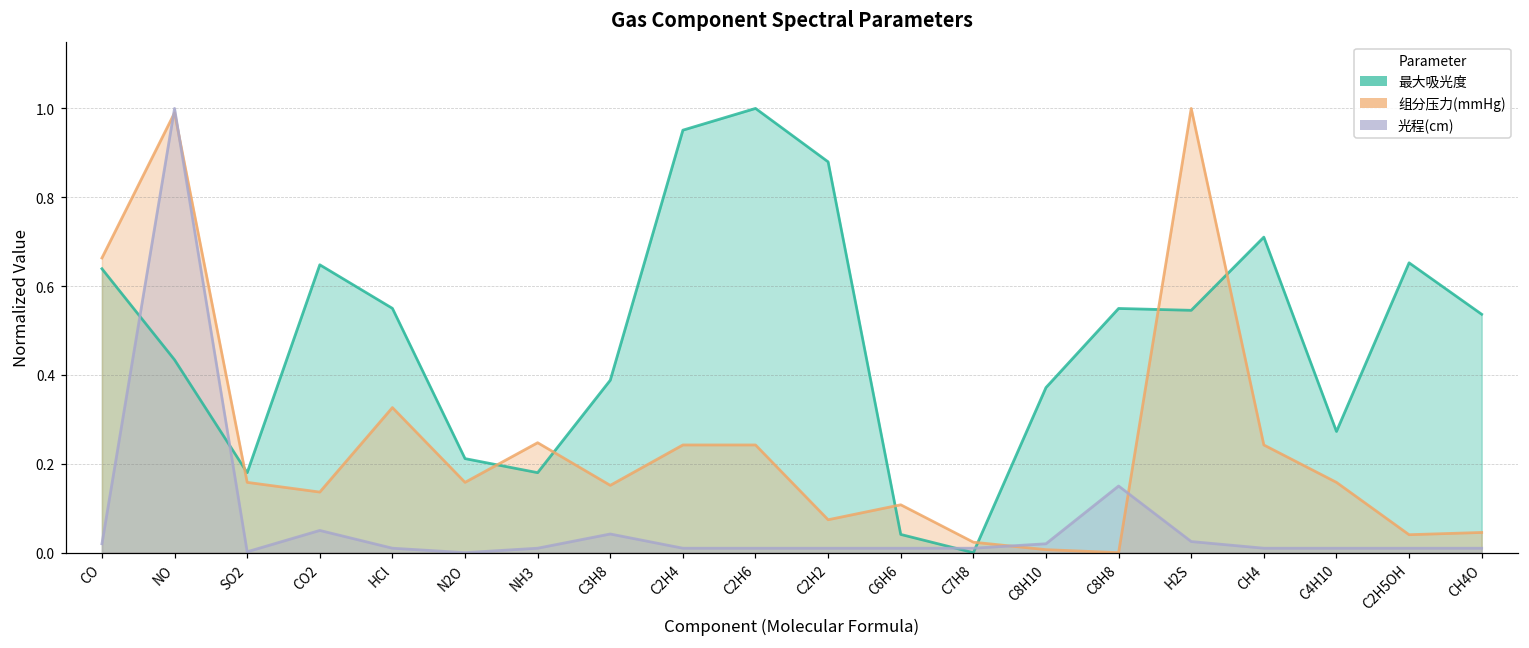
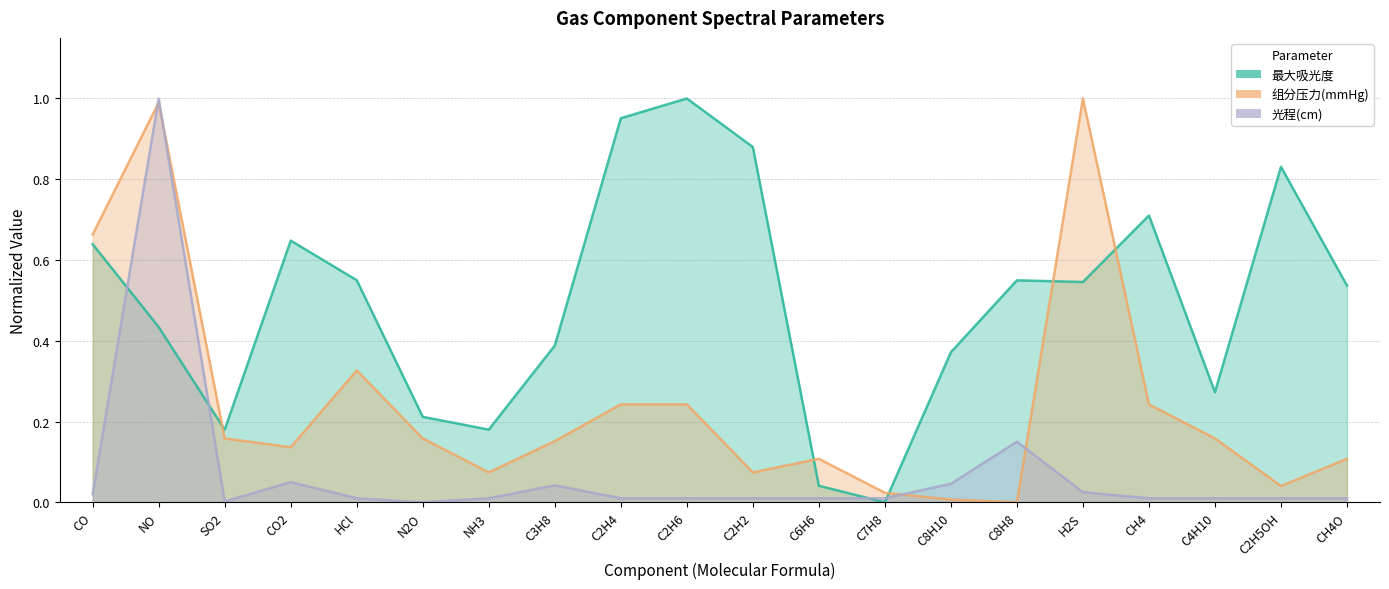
  {
    "最大吸光度": {
      "CO": 0.64,
      "NO": 0.43,
      "SO2": 0.18,
      "CO2": 0.65,
      "HCl": 0.55,
      "N2O": 0.21,
      "NH3": 0.18,
      "C3H8": 0.39,
      "C2H4": 0.95,
      "C2H6": 1.00,
      "C2H2": 0.88,
      "C6H6": 0.04,
      "C7H8": 0.00,
      "C8H10": 0.37,
      "C8H8": 0.55,
      "H2S": 0.55,
      "CH4": 0.71,
      "C4H10": 0.27,
-     "C2H5OH": 0.65,
+     "C2H5OH": 0.83,
      "CH4O": 0.54
    },
    "组分压力(mmHg)": {
      "CO": 0.66,
      "NO": 0.99,
      "SO2": 0.16,
      "CO2": 0.14,
      "HCl": 0.33,
      "N2O": 0.16,
-     "NH3": 0.25,
+     "NH3": 0.07,
      "C3H8": 0.15,
      "C2H4": 0.24,
      "C2H6": 0.24,
      "C2H2": 0.07,
      "C6H6": 0.11,
      "C7H8": 0.02,
      "C8H10": 0.01,
      "C8H8": 0.00,
      "H2S": 1.00,
      "CH4": 0.24,
      "C4H10": 0.16,
      "C2H5OH": 0.04,
-     "CH4O": 0.05
+     "CH4O": 0.11
    },
    "光程(cm)": {
      "CO": 0.02,
      "NO": 1.00,
      "SO2": 0.00,
      "CO2": 0.05,
      "HCl": 0.01,
      "N2O": 0.00,
      "NH3": 0.01,
      "C3H8": 0.04,
      "C2H4": 0.01,
      "C2H6": 0.01,
      "C2H2": 0.01,
      "C6H6": 0.01,
      "C7H8": 0.01,
-     "C8H10": 0.02,
+     "C8H10": 0.05,
      "C8H8": 0.15,
      "H2S": 0.03,
      "CH4": 0.01,
      "C4H10": 0.01,
      "C2H5OH": 0.01,
      "CH4O": 0.01
    }
  }
